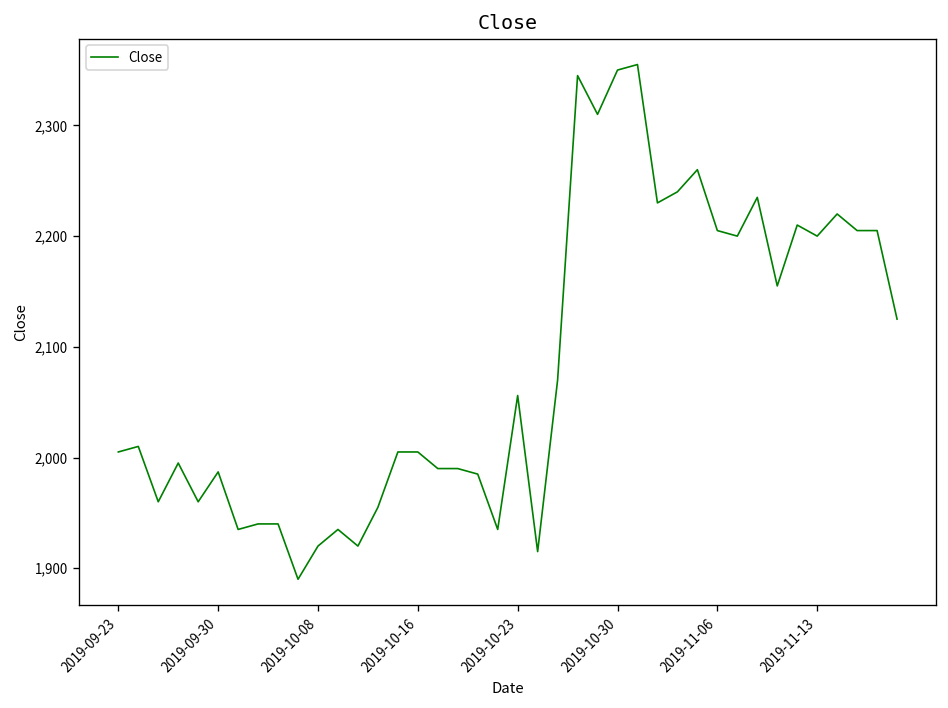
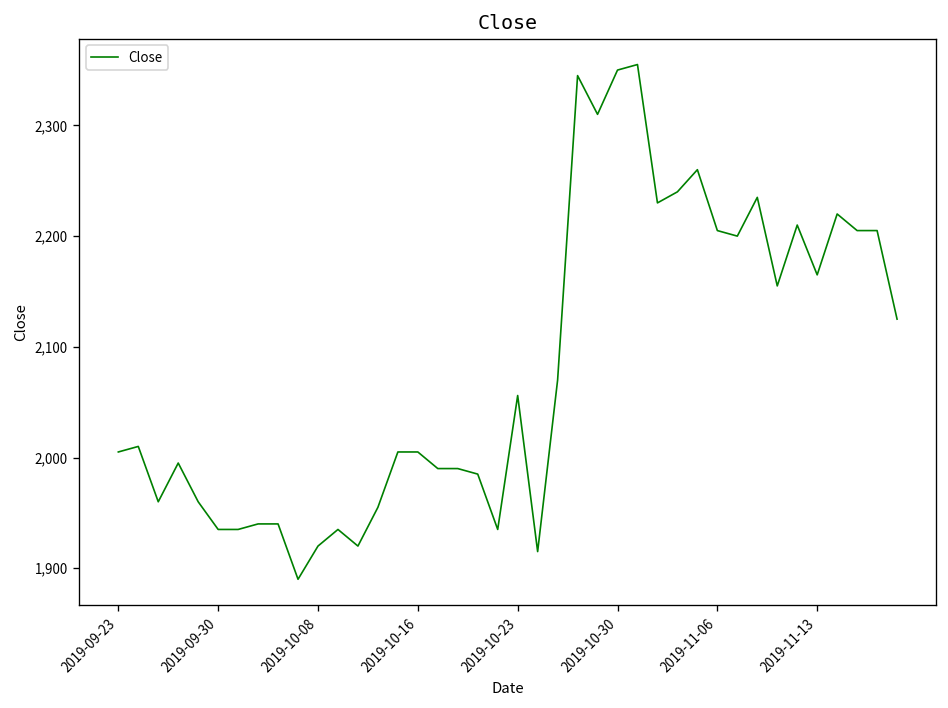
  {
    "2019-09-23": "2,010",
-   "2019-09-30": "1,990",
+   "2019-09-30": "1,940",
    "2019-10-08": "1,920",
    "2019-10-16": "2,010",
    "2019-10-23": "2,060",
    "2019-10-30": "2,350",
    "2019-11-06": "2,210",
-   "2019-11-13": "2,200"
+   "2019-11-13": "2,170"
  }
